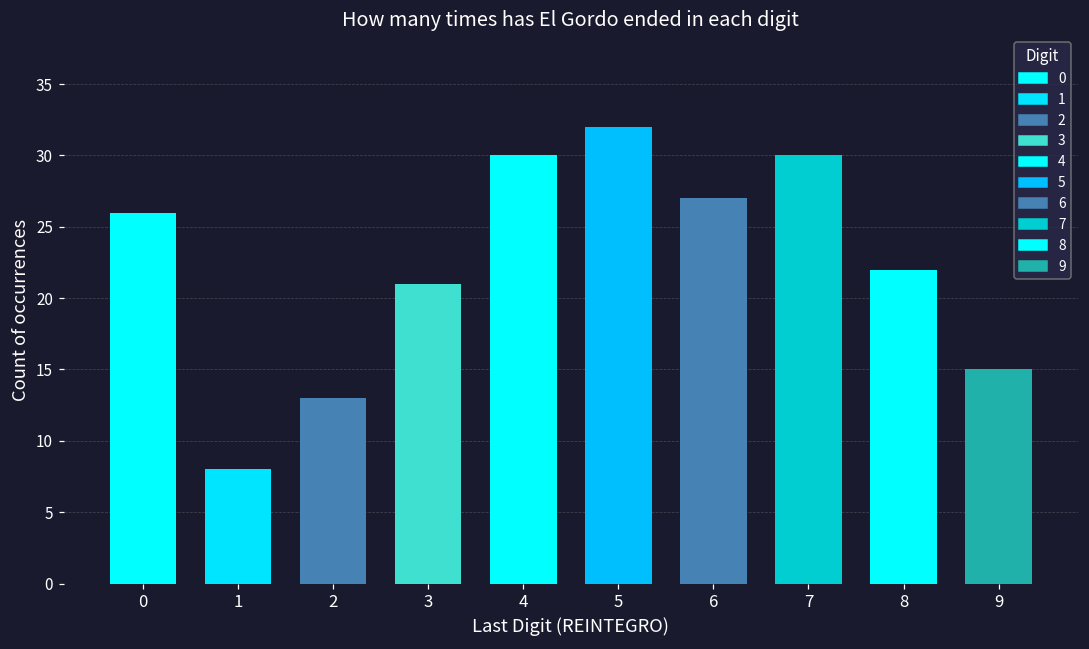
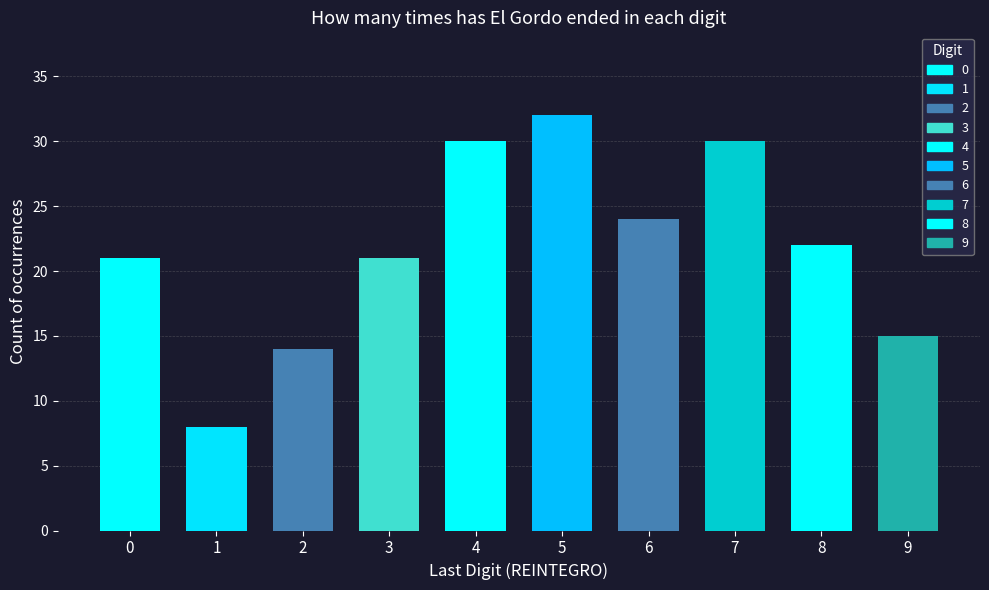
  {
-   "0": 26,
+   "0": 21,
    "1": 8,
-   "2": 13,
+   "2": 14,
    "3": 21,
    "4": 30,
    "5": 32,
-   "6": 27,
+   "6": 24,
    "7": 30,
    "8": 22,
    "9": 15
  }
